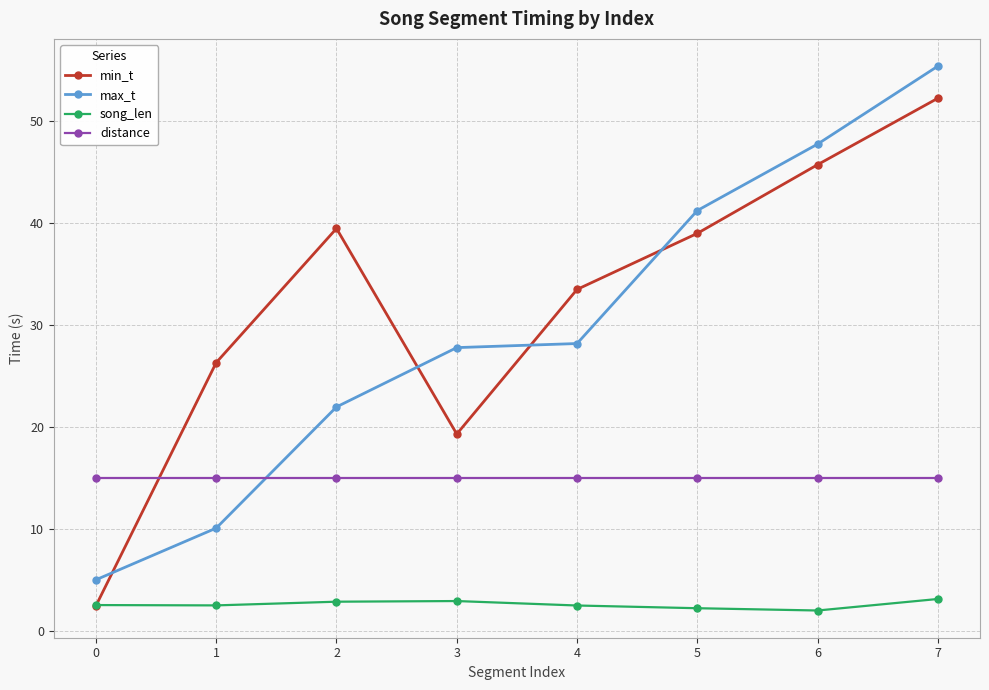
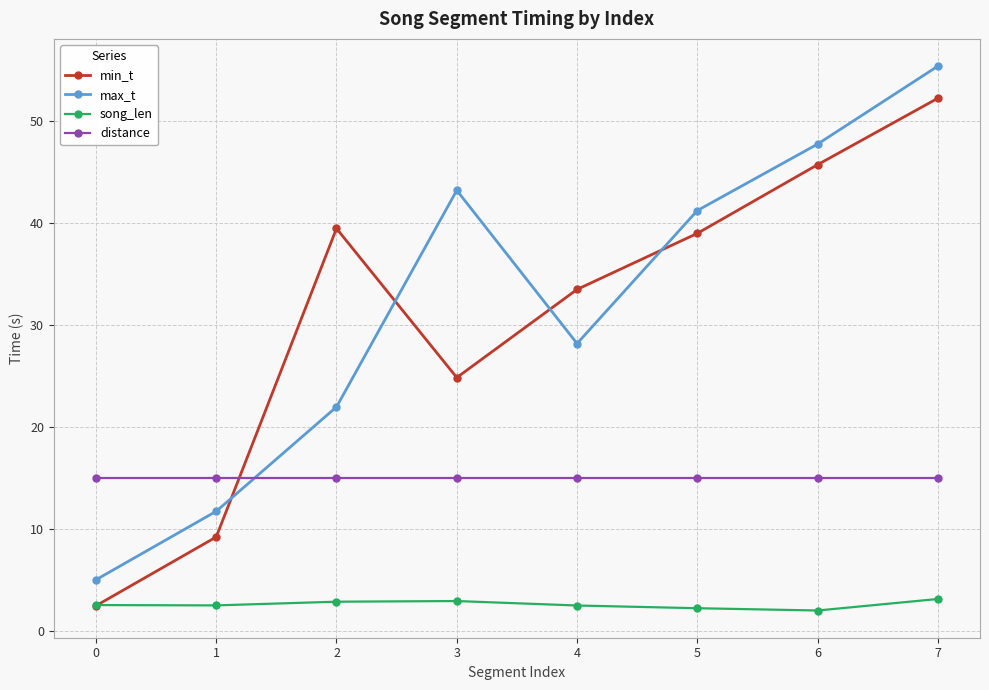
  {
    "min_t": {
-     "1": 26.3,
+     "1": 9.2,
      "2": 39.5,
-     "3": 19.3,
+     "3": 24.9,
      "4": 33.5,
      "5": 39.0,
      "6": 45.8,
      "7": 52.3
    },
    "max_t": {
      "0": 5.0,
-     "1": 10.1,
+     "1": 11.8,
      "2": 22.0,
-     "3": 27.8,
+     "3": 43.2,
      "4": 28.2,
      "5": 41.3,
      "6": 47.8,
      "7": 55.4
    },
    "song_len": {
      "1": 2.5,
      "2": 2.9,
      "3": 2.9,
      "4": 2.5,
      "5": 2.2,
      "6": 2.0,
      "7": 3.1
    },
    "distance": {
      "0": 15.0,
      "1": 15.0,
      "2": 15.0,
      "3": 15.0,
      "4": 15.0,
      "5": 15.0,
      "6": 15.0,
      "7": 15.0
    }
  }
